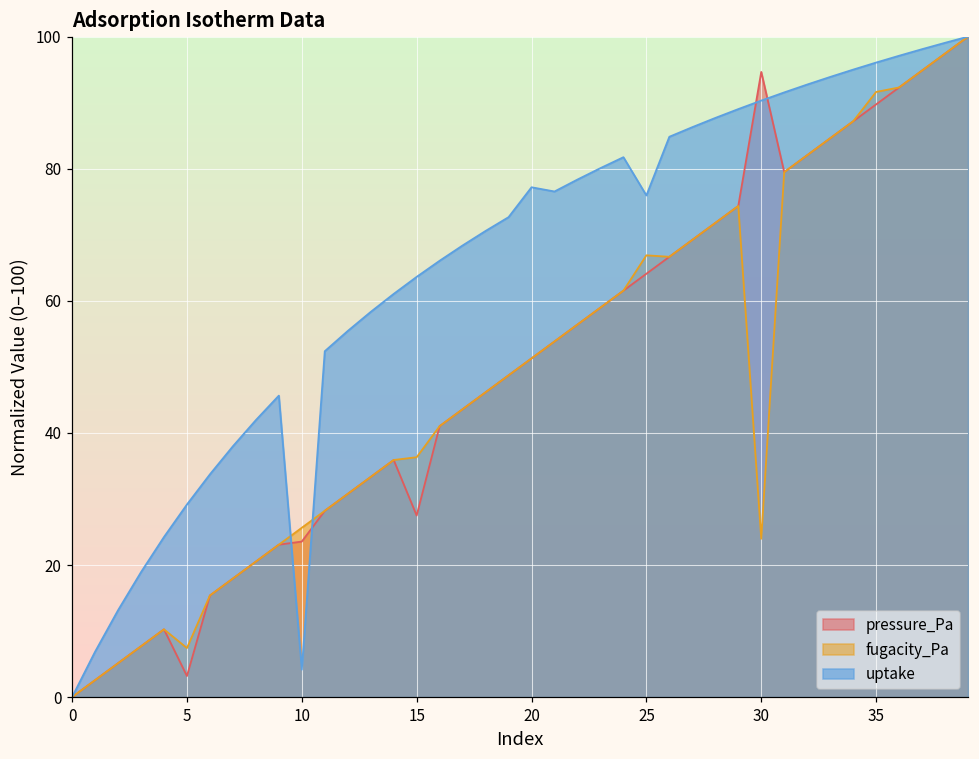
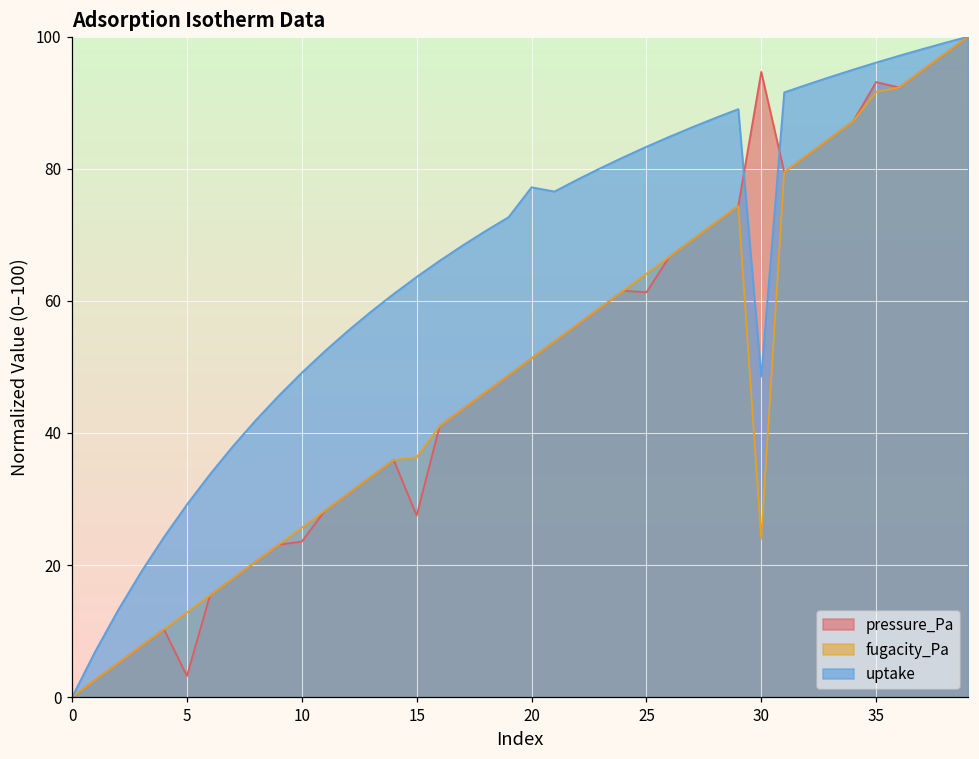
  {
    "pressure_Pa": {
      "5": 3,
      "10": 24,
      "15": 27,
-     "25": 64,
+     "25": 61,
      "30": 95,
-     "35": 90
+     "35": 93
    },
    "fugacity_Pa": {
-     "5": 7,
+     "5": 13,
      "10": 26,
      "15": 36,
-     "25": 67,
+     "25": 64,
      "30": 24,
      "35": 92
    },
    "uptake": {
      "5": 29,
-     "10": 4,
+     "10": 49,
      "15": 64,
      "20": 77,
-     "25": 76,
-     "30": 90,
+     "25": 83,
+     "30": 49,
      "35": 96
    }
  }
